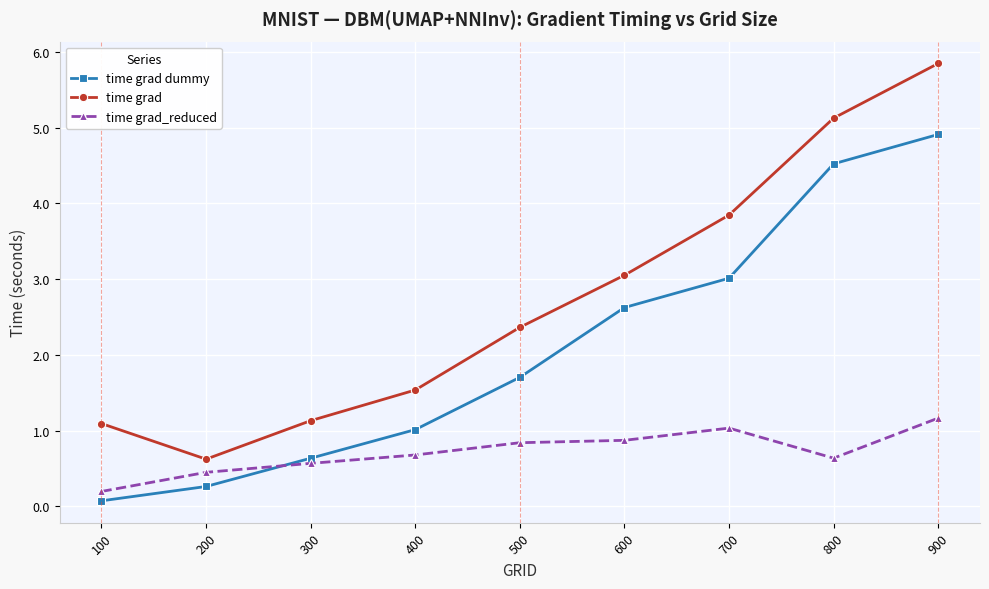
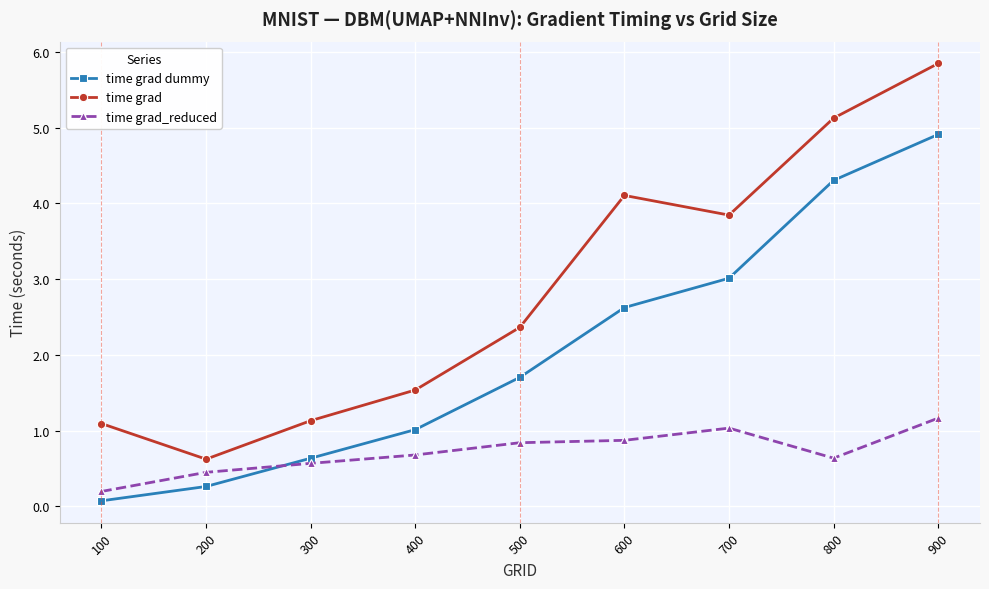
  {
    "time grad dummy": {
      "100": 0.1,
      "200": 0.3,
      "300": 0.6,
      "400": 1.0,
      "500": 1.7,
      "600": 2.6,
      "700": 3.0,
-     "800": 4.5,
+     "800": 4.3,
      "900": 4.9
    },
    "time grad": {
      "100": 1.1,
      "200": 0.6,
      "300": 1.1,
      "400": 1.5,
      "500": 2.4,
-     "600": 3.1,
+     "600": 4.1,
      "700": 3.8,
      "800": 5.1,
      "900": 5.8
    },
    "time grad_reduced": {
      "100": 0.2,
      "200": 0.4,
      "300": 0.6,
      "400": 0.7,
      "500": 0.8,
      "600": 0.9,
      "700": 1.0,
      "800": 0.6,
      "900": 1.2
    }
  }
